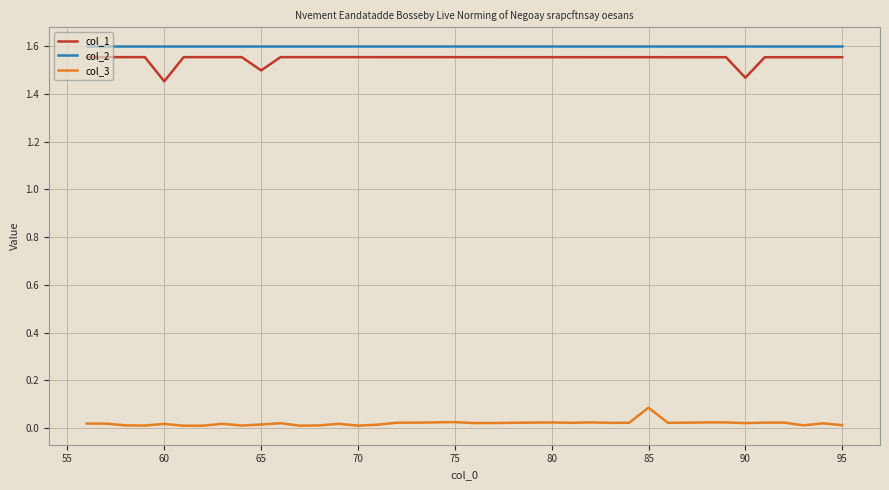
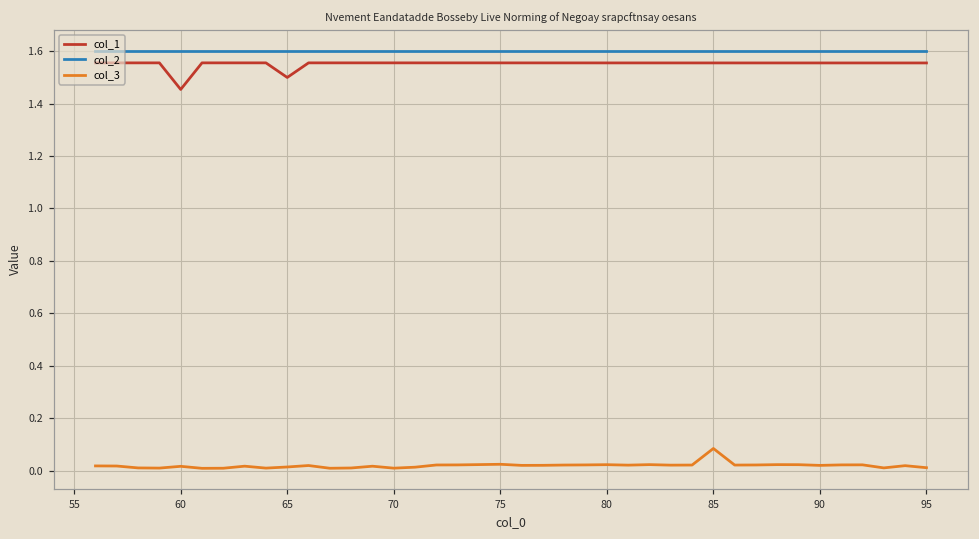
  {
    "col_1": {
      "60": 1.45,
      "65": 1.50,
      "70": 1.56,
      "75": 1.55,
      "80": 1.55,
      "85": 1.55,
-     "90": 1.47,
+     "90": 1.55,
      "95": 1.55
    },
    "col_2": {
      "60": 1.60,
      "65": 1.60,
      "70": 1.60,
      "75": 1.60,
      "80": 1.60,
      "85": 1.60,
      "90": 1.60,
      "95": 1.60
    },
    "col_3": {
      "60": 0.02,
      "65": 0.01,
      "70": 0.01,
      "75": 0.02,
      "80": 0.02,
      "85": 0.08,
      "90": 0.02,
      "95": 0.01
    }
  }
